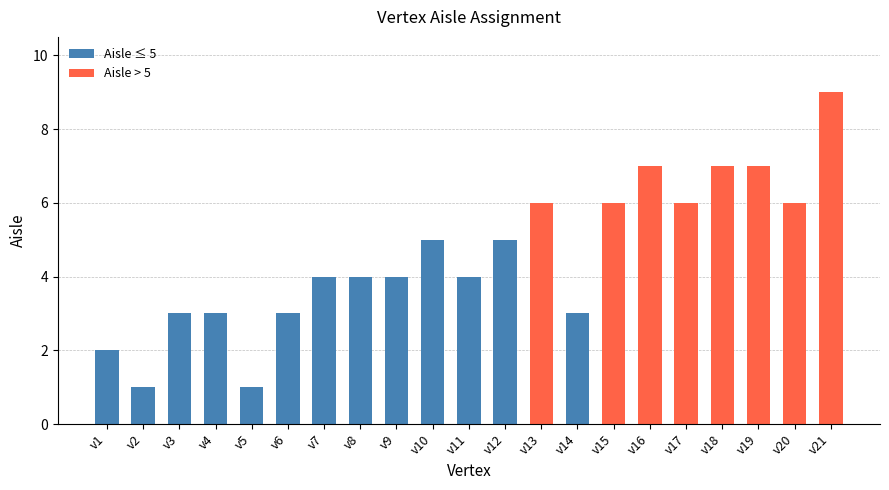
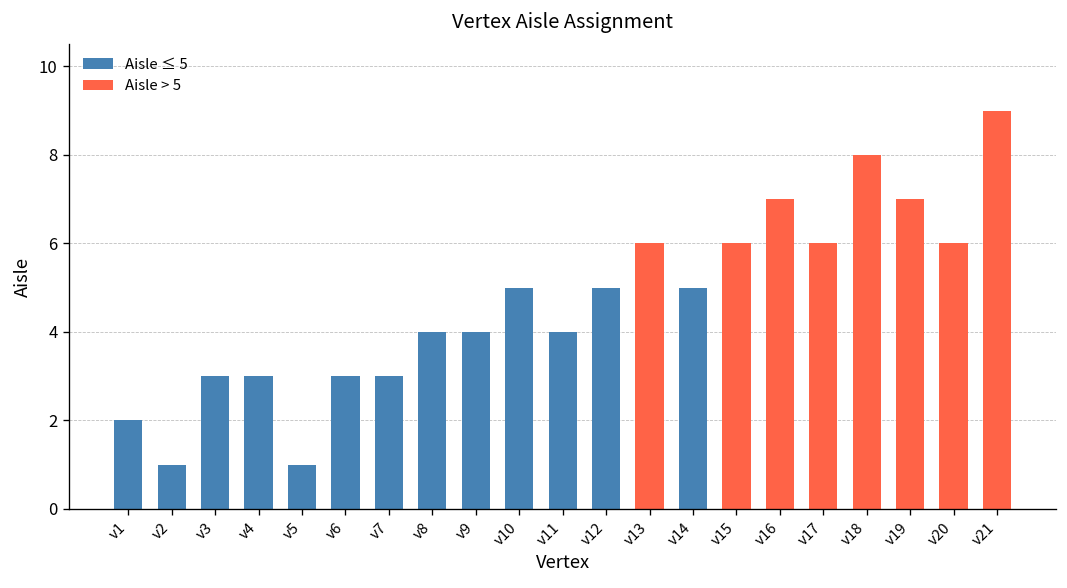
  {
    "Aisle ≤ 5": {
      "v1": 2,
      "v2": 1,
      "v3": 3,
      "v4": 3,
      "v5": 1,
      "v6": 3,
-     "v7": 4,
+     "v7": 3,
      "v8": 4,
      "v9": 4,
      "v10": 5,
      "v11": 4,
      "v12": 5,
-     "v14": 3
+     "v14": 5
    },
    "Aisle > 5": {
      "v13": 6,
      "v15": 6,
      "v16": 7,
      "v17": 6,
-     "v18": 7,
+     "v18": 8,
      "v19": 7,
      "v20": 6,
      "v21": 9
    }
  }
